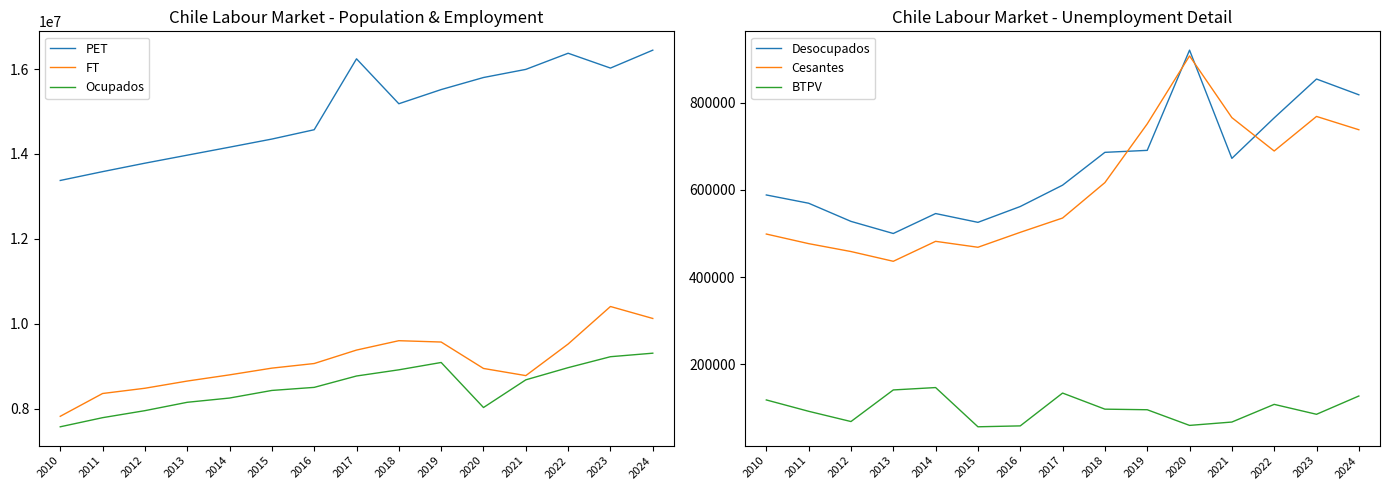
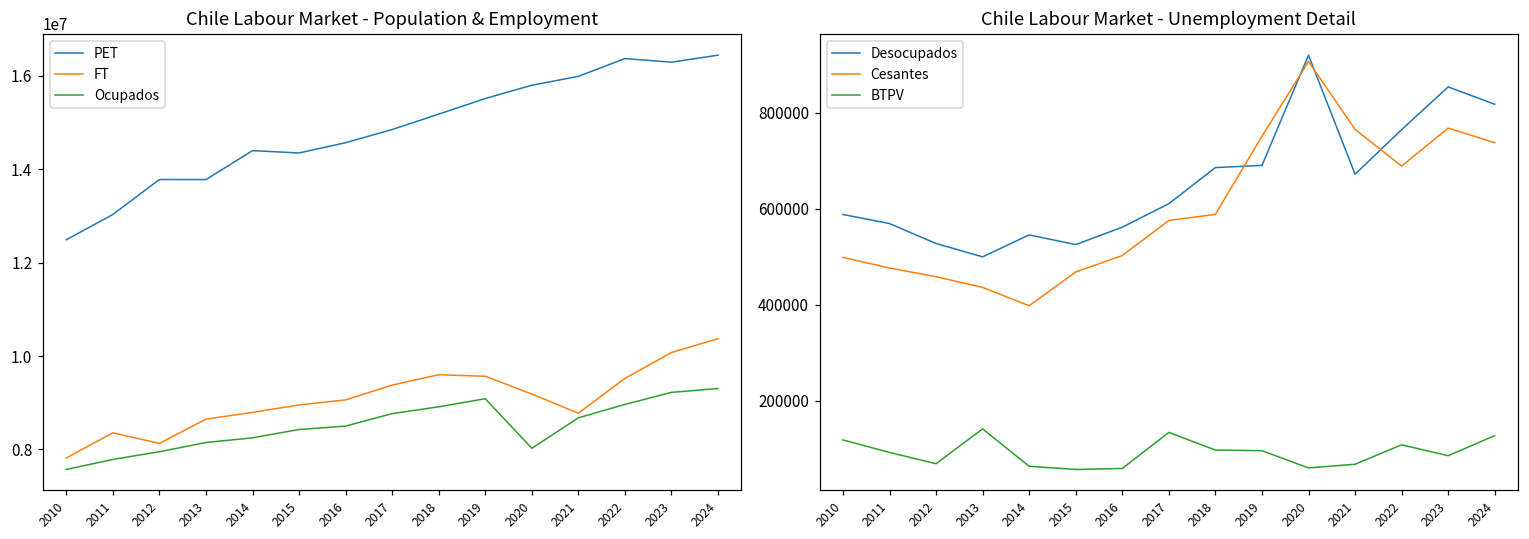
  {
    "Chile Labour Market - Population & Employment": {
      "PET": {
-       "2010": 13400000,
-       "2011": 13600000,
+       "2010": 12500000,
+       "2011": 13000000,
        "2012": 13800000,
-       "2013": 14000000,
-       "2014": 14200000,
+       "2013": 13800000,
+       "2014": 14400000,
        "2015": 14400000,
        "2016": 14600000,
-       "2017": 16200000,
+       "2017": 14900000,
        "2018": 15200000,
        "2019": 15500000,
        "2020": 15800000,
        "2021": 16000000,
        "2022": 16400000,
-       "2023": 16000000,
+       "2023": 16300000,
        "2024": 16400000
      },
      "FT": {
        "2010": 7800000,
        "2011": 8400000,
-       "2012": 8500000,
+       "2012": 8100000,
        "2013": 8600000,
        "2014": 8800000,
        "2015": 9000000,
        "2016": 9100000,
        "2017": 9400000,
        "2018": 9600000,
        "2019": 9600000,
-       "2020": 8900000,
+       "2020": 9200000,
        "2021": 8800000,
        "2022": 9500000,
-       "2023": 10400000,
-       "2024": 10100000
+       "2023": 10100000,
+       "2024": 10400000
      },
      "Ocupados": {
        "2010": 7600000,
        "2011": 7800000,
        "2012": 8000000,
        "2013": 8100000,
        "2014": 8200000,
        "2015": 8400000,
        "2016": 8500000,
        "2017": 8800000,
        "2018": 8900000,
        "2019": 9100000,
        "2020": 8000000,
        "2021": 8700000,
        "2022": 9000000,
        "2023": 9200000,
        "2024": 9300000
      }
    },
    "Chile Labour Market - Unemployment Detail": {
      "Desocupados": {
        "2010": 590000,
        "2011": 570000,
        "2012": 530000,
        "2013": 500000,
        "2014": 550000,
        "2015": 530000,
        "2016": 560000,
        "2017": 610000,
        "2018": 690000,
        "2019": 690000,
        "2020": 920000,
        "2021": 670000,
        "2022": 770000,
        "2023": 850000,
        "2024": 820000
      },
      "Cesantes": {
        "2010": 500000,
        "2011": 480000,
        "2012": 460000,
        "2013": 440000,
-       "2014": 480000,
+       "2014": 400000,
        "2015": 470000,
        "2016": 500000,
-       "2017": 540000,
-       "2018": 620000,
+       "2017": 580000,
+       "2018": 590000,
        "2019": 750000,
        "2020": 910000,
        "2021": 770000,
        "2022": 690000,
        "2023": 770000,
        "2024": 740000
      },
      "BTPV": {
        "2010": 120000,
        "2011": 90000,
        "2012": 70000,
        "2013": 140000,
-       "2014": 150000,
+       "2014": 60000,
        "2015": 60000,
        "2016": 60000,
        "2017": 130000,
        "2018": 100000,
        "2019": 100000,
        "2020": 60000,
        "2021": 70000,
        "2022": 110000,
        "2023": 90000,
        "2024": 130000
      }
    }
  }
